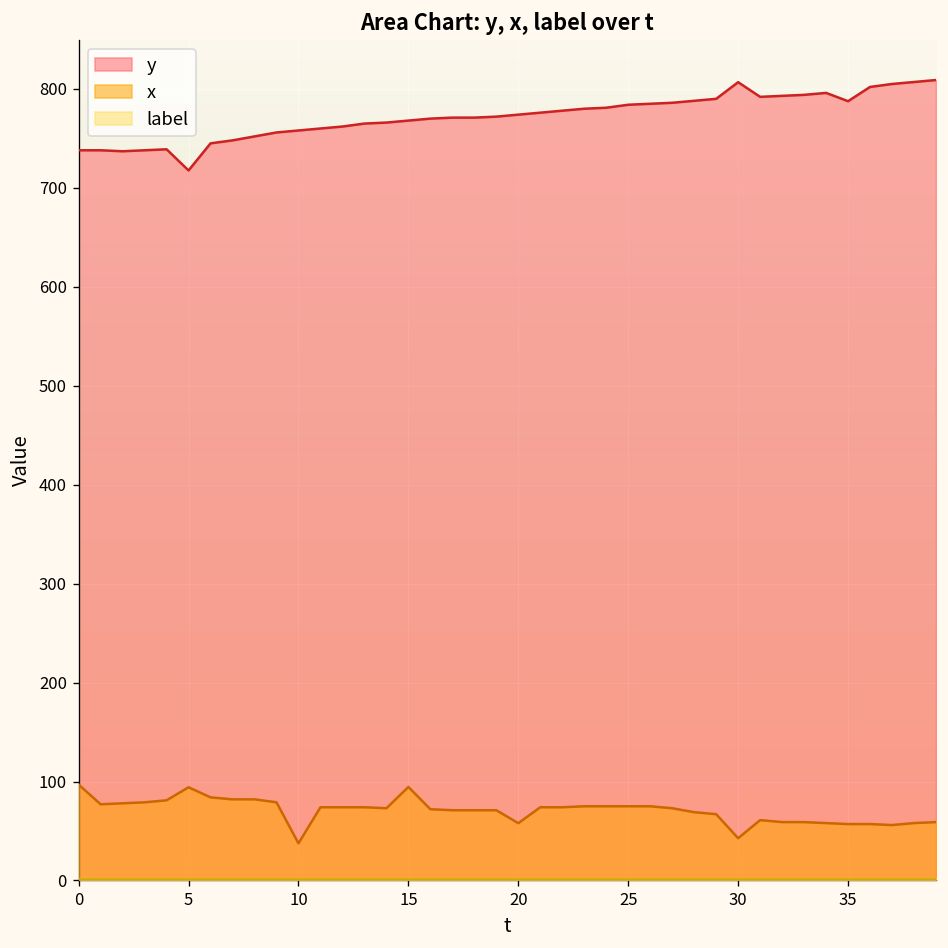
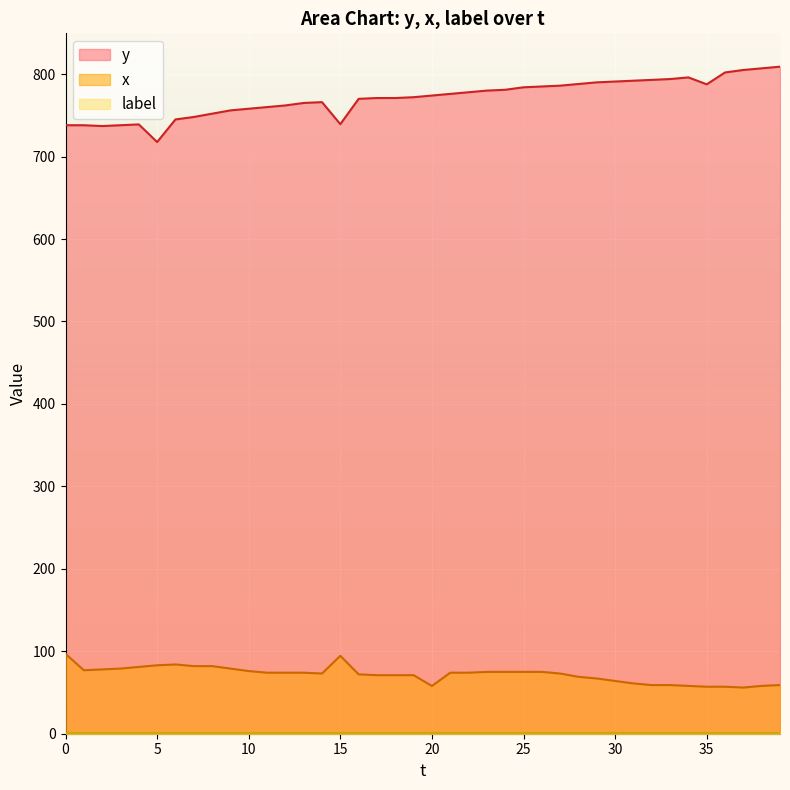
  {
    "y": {
      "0": 740,
      "5": 720,
      "10": 760,
-     "15": 770,
+     "15": 740,
      "20": 770,
      "25": 780,
-     "30": 810,
+     "30": 790,
      "35": 790
    },
    "x": {
      "0": 100,
-     "5": 90,
-     "10": 40,
+     "5": 80,
+     "10": 80,
      "15": 90,
      "20": 60,
      "25": 80,
-     "30": 40,
+     "30": 60,
      "35": 60
    },
    "label": {
      "0": 0,
      "5": 0,
      "10": 0,
      "15": 0,
      "20": 0,
      "25": 0,
      "30": 0,
      "35": 0
    }
  }
